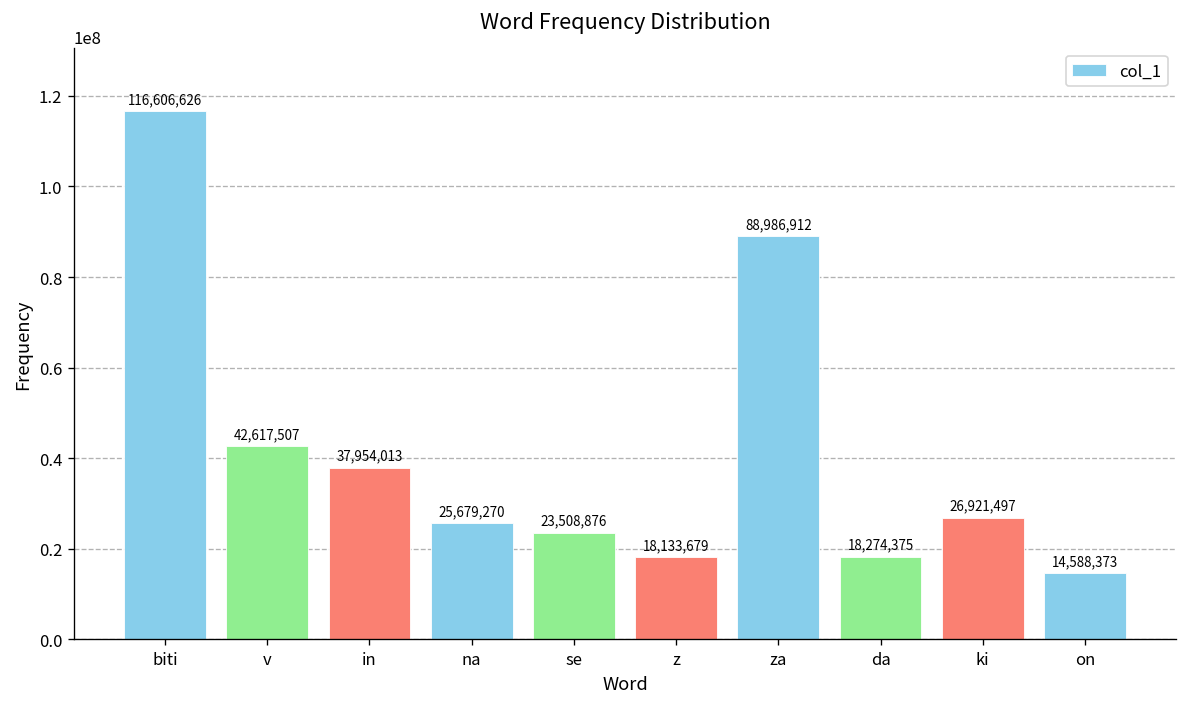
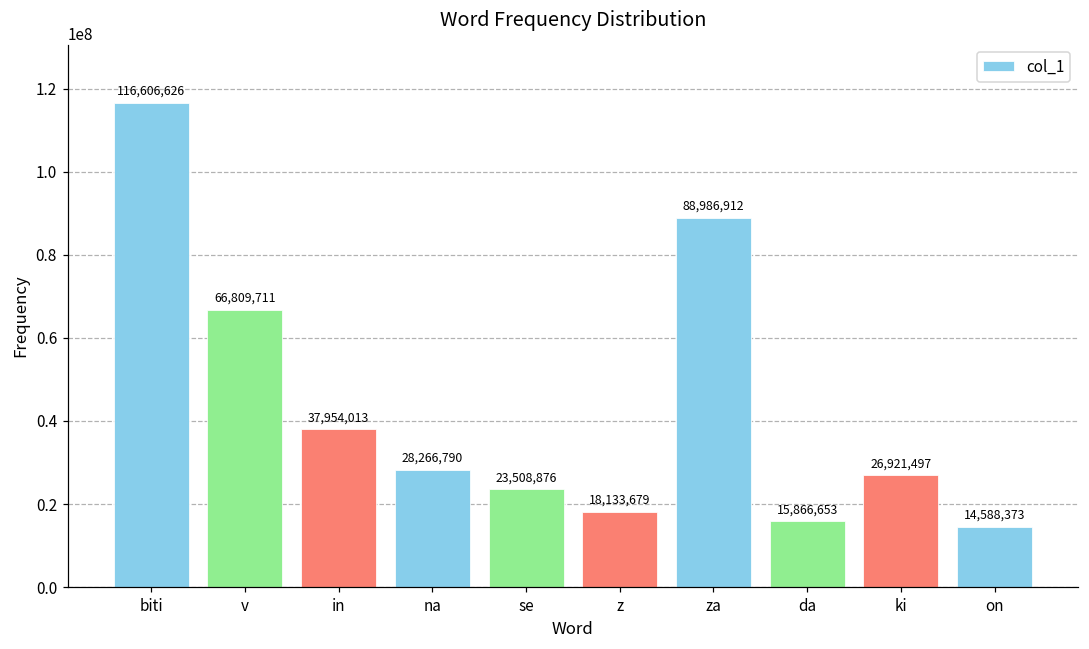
  {
    "biti": "116,606,626",
-   "v": "42,617,507",
+   "v": "66,809,711",
    "in": "37,954,013",
-   "na": "25,679,270",
+   "na": "28,266,790",
    "se": "23,508,876",
    "z": "18,133,679",
    "za": "88,986,912",
-   "da": "18,274,375",
+   "da": "15,866,653",
    "ki": "26,921,497",
    "on": "14,588,373"
  }
